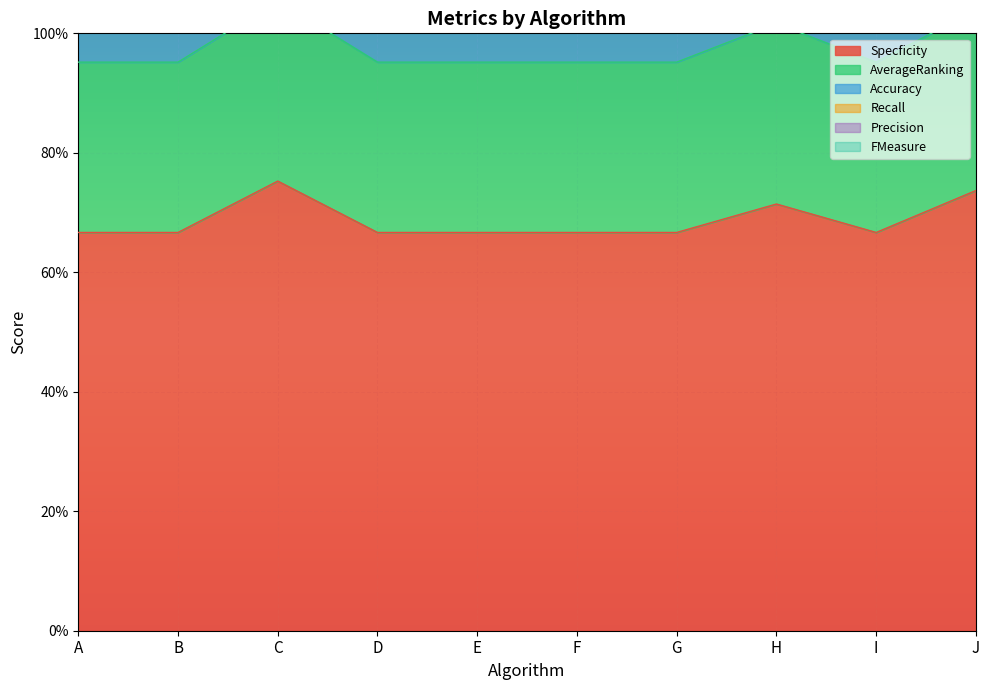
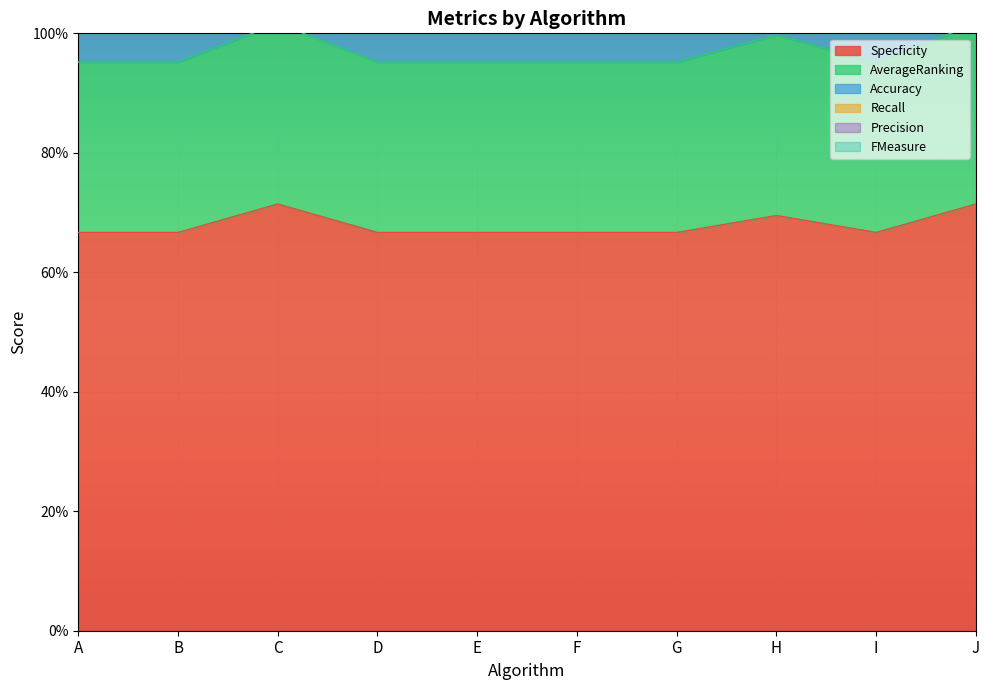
  {
    "Specficity": {
      "A": "67%",
      "B": "67%",
-     "C": "75%",
+     "C": "71%",
      "D": "67%",
      "E": "67%",
      "F": "67%",
      "G": "67%",
-     "H": "71%",
+     "H": "70%",
      "I": "67%",
-     "J": "74%"
+     "J": "71%"
    }
  }
